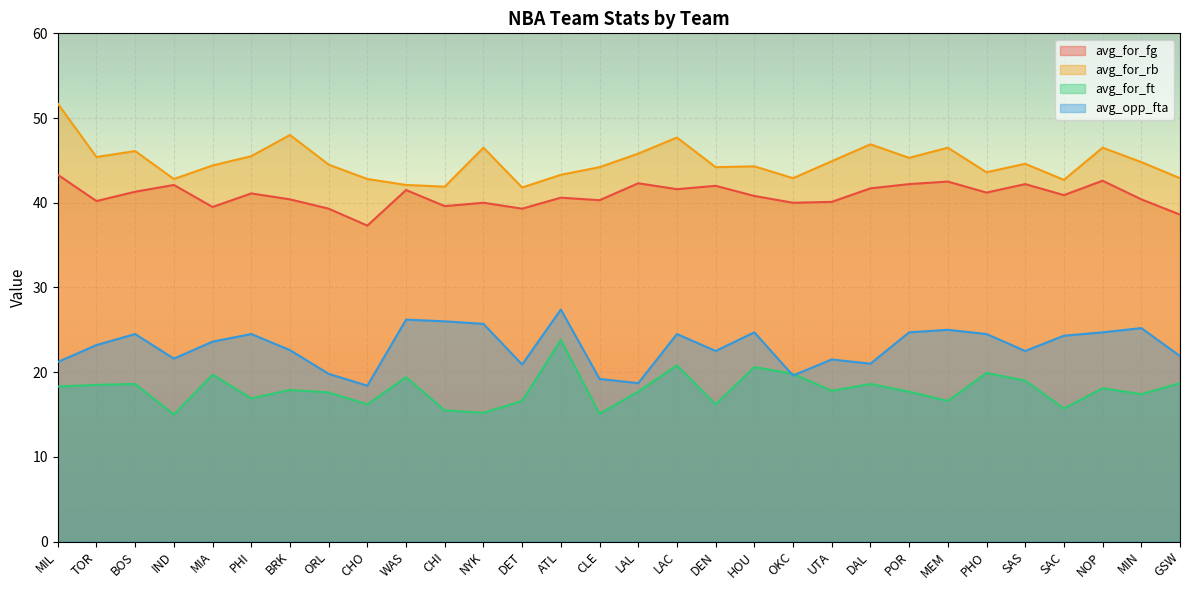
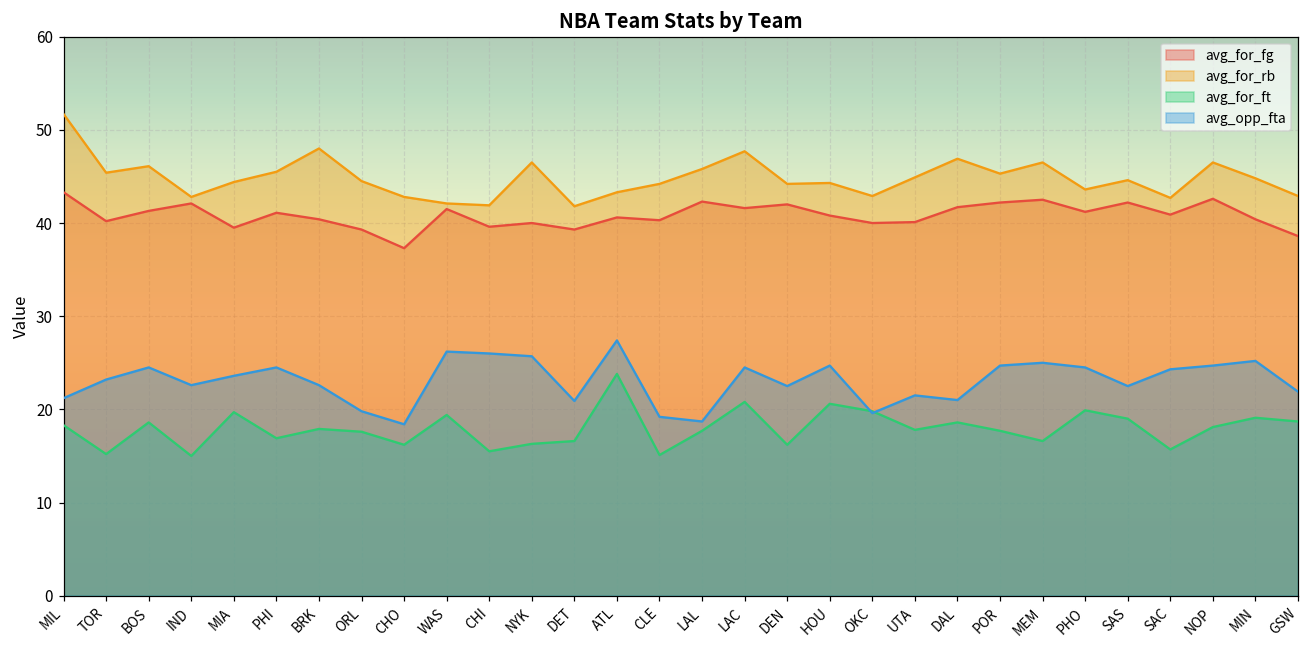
  {
    "avg_for_ft": {
      "MIL": 18,
-     "TOR": 19,
+     "TOR": 15,
      "BOS": 19,
      "IND": 15,
      "MIA": 20,
      "PHI": 17,
      "BRK": 18,
      "ORL": 18,
      "CHO": 16,
      "WAS": 19,
      "CHI": 16,
-     "NYK": 15,
+     "NYK": 16,
      "DET": 17,
      "ATL": 24,
      "CLE": 15,
      "LAL": 18,
      "LAC": 21,
      "DEN": 16,
      "HOU": 21,
      "UTA": 18,
      "DAL": 19,
      "POR": 18,
      "MEM": 17,
      "PHO": 20,
      "SAS": 19,
      "SAC": 16,
      "NOP": 18,
-     "MIN": 17,
+     "MIN": 19,
      "GSW": 19
    },
    "avg_opp_fta": {
      "MIL": 21,
      "TOR": 23,
      "BOS": 25,
-     "IND": 22,
+     "IND": 23,
      "MIA": 24,
      "PHI": 25,
      "BRK": 23,
      "ORL": 20,
      "CHO": 18,
      "WAS": 26,
      "CHI": 26,
      "NYK": 26,
      "DET": 21,
      "ATL": 27,
      "CLE": 19,
      "LAL": 19,
      "LAC": 25,
      "DEN": 23,
      "HOU": 25,
      "UTA": 22,
      "DAL": 21,
      "POR": 25,
      "MEM": 25,
      "PHO": 25,
      "SAS": 23,
      "SAC": 24,
      "NOP": 25,
      "MIN": 25,
      "GSW": 22
    }
  }
